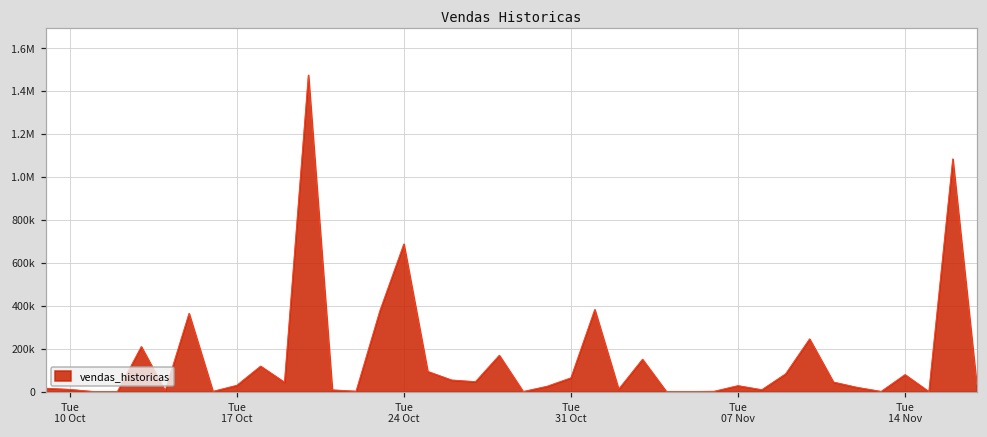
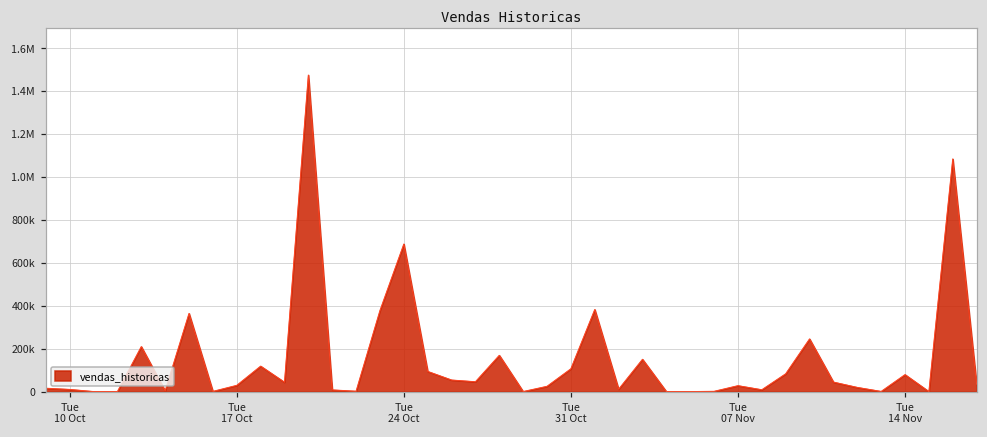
  {
    "Tue 10 Oct": 10000,
    "Tue 17 Oct": 30000,
    "Tue 24 Oct": 690000,
-   "Tue 31 Oct": 60000,
+   "Tue 31 Oct": 110000,
    "Tue 07 Nov": 30000,
    "Tue 14 Nov": 80000
  }
